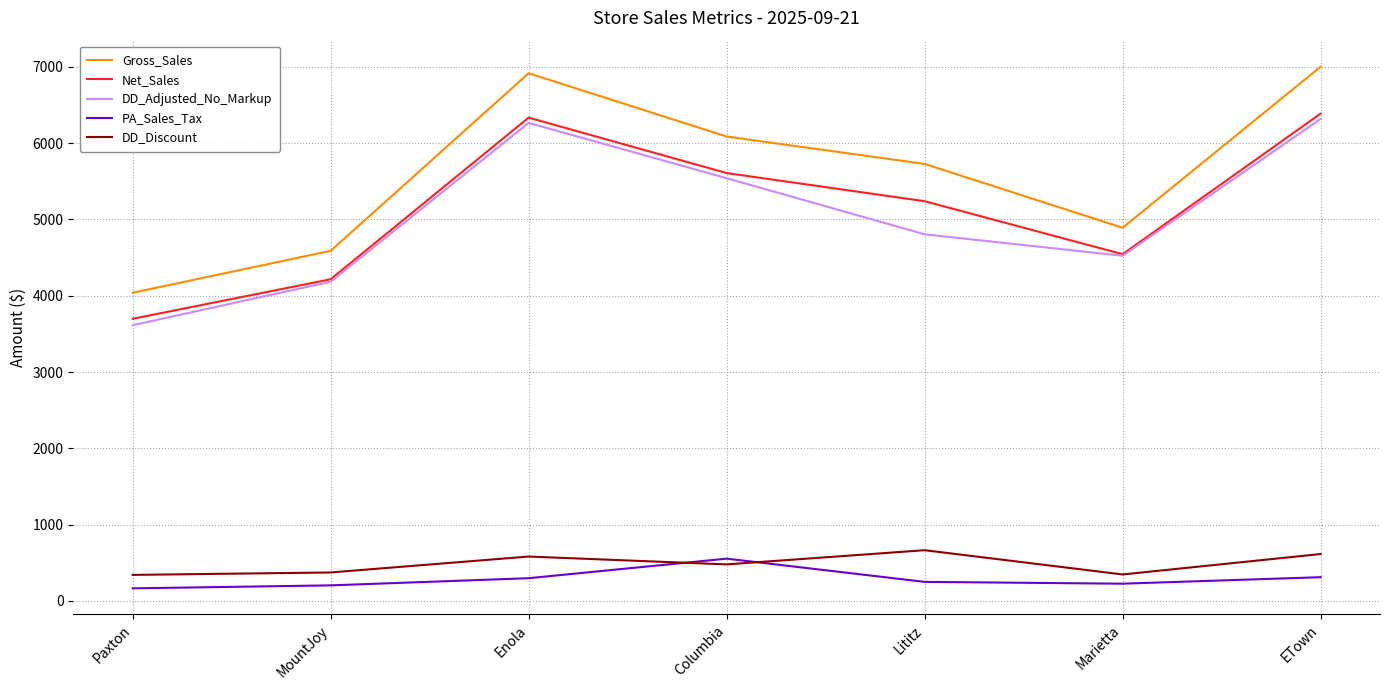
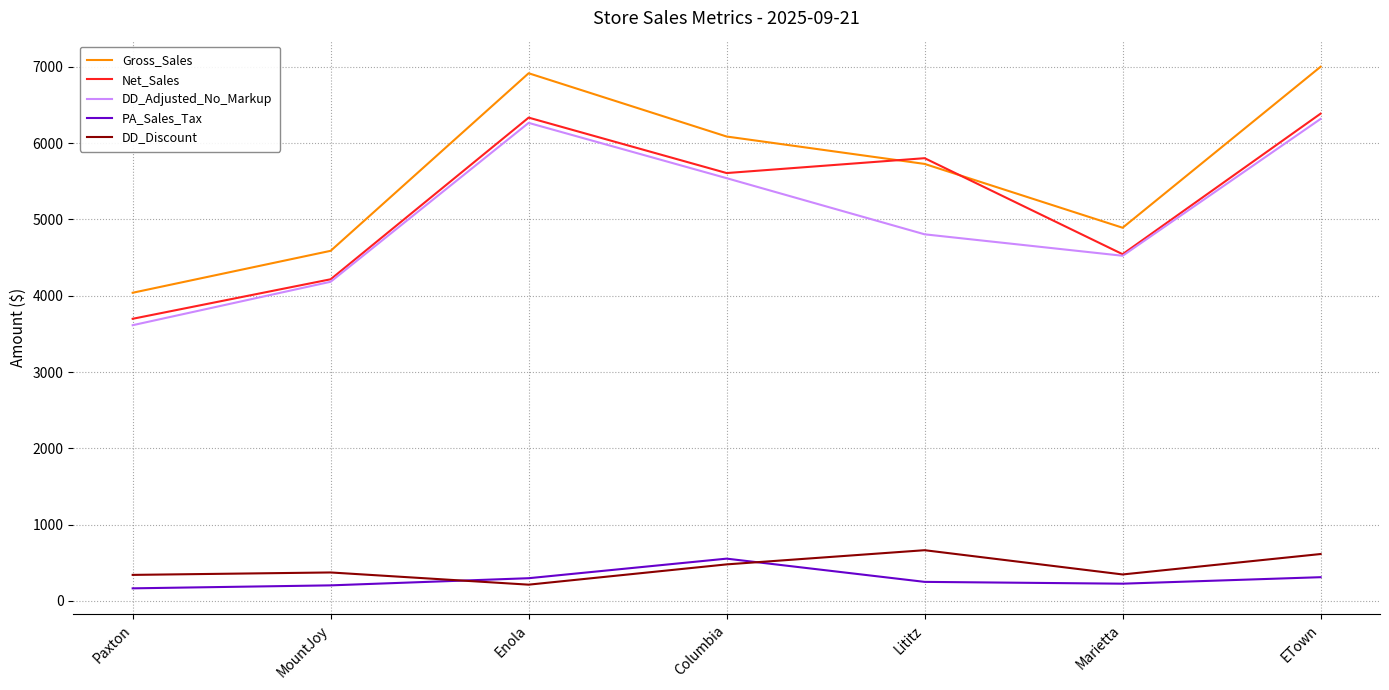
  {
    "Gross_Sales": {
      "Paxton": 4000,
      "MountJoy": 4600,
      "Enola": 6900,
      "Columbia": 6100,
      "Lititz": 5700,
      "Marietta": 4900,
      "ETown": 7000
    },
    "Net_Sales": {
      "Paxton": 3700,
      "Enola": 6300,
      "Columbia": 5600,
-     "Lititz": 5200,
+     "Lititz": 5800,
      "ETown": 6400
    },
    "DD_Adjusted_No_Markup": {
      "Paxton": 3600,
      "Enola": 6300,
      "Columbia": 5500,
      "Lititz": 4800,
      "ETown": 6300
    },
    "PA_Sales_Tax": {
      "Paxton": 200,
      "MountJoy": 200,
      "Enola": 300,
      "Columbia": 600,
      "Lititz": 200,
      "Marietta": 200,
      "ETown": 300
    },
    "DD_Discount": {
      "Paxton": 300,
      "MountJoy": 400,
-     "Enola": 600,
+     "Enola": 200,
      "Columbia": 500,
      "Lititz": 700,
      "Marietta": 300,
      "ETown": 600
    }
  }
